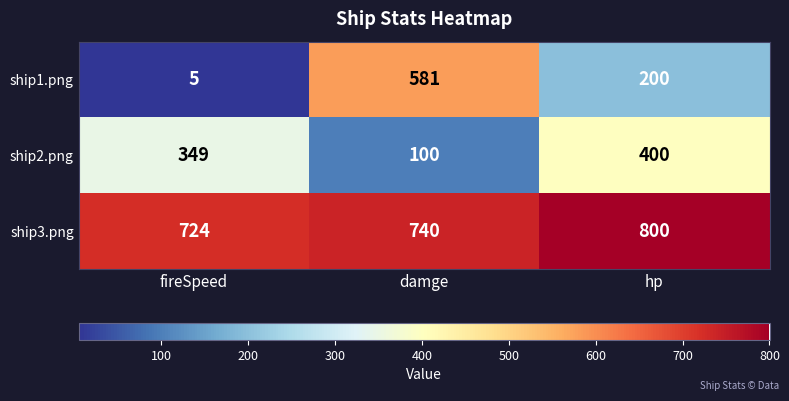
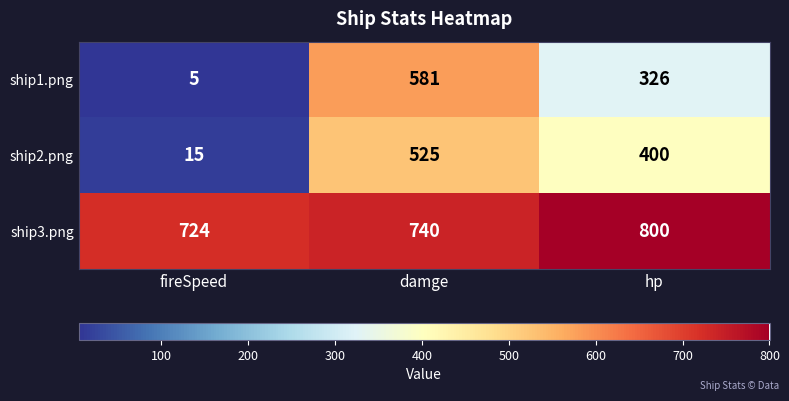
  {
    "ship1.png": {
      "fireSpeed": 5,
      "damge": 581,
-     "hp": 200
+     "hp": 326
    },
    "ship2.png": {
-     "fireSpeed": 349,
-     "damge": 100,
+     "fireSpeed": 15,
+     "damge": 525,
      "hp": 400
    },
    "ship3.png": {
      "fireSpeed": 724,
      "damge": 740,
      "hp": 800
    }
  }
